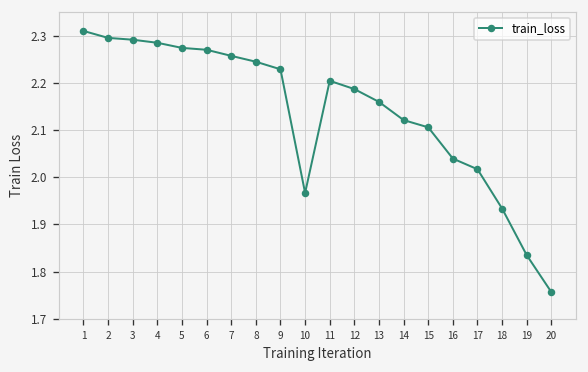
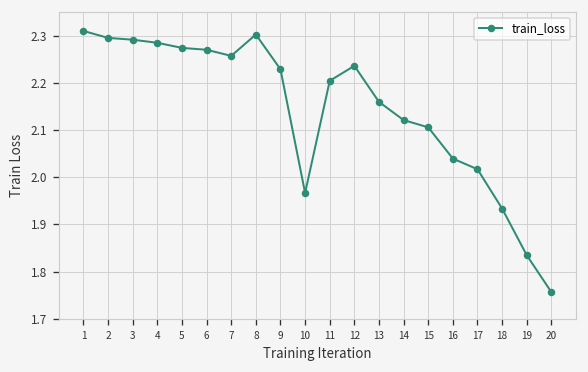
  {
    "1": 2.31,
    "2": 2.30,
    "3": 2.29,
    "4": 2.28,
    "5": 2.27,
    "6": 2.27,
    "7": 2.26,
-   "8": 2.24,
+   "8": 2.30,
    "9": 2.23,
    "10": 1.97,
    "11": 2.20,
-   "12": 2.19,
+   "12": 2.24,
    "13": 2.16,
    "14": 2.12,
    "15": 2.11,
    "16": 2.04,
    "17": 2.02,
    "18": 1.93,
    "19": 1.83,
    "20": 1.76
  }
